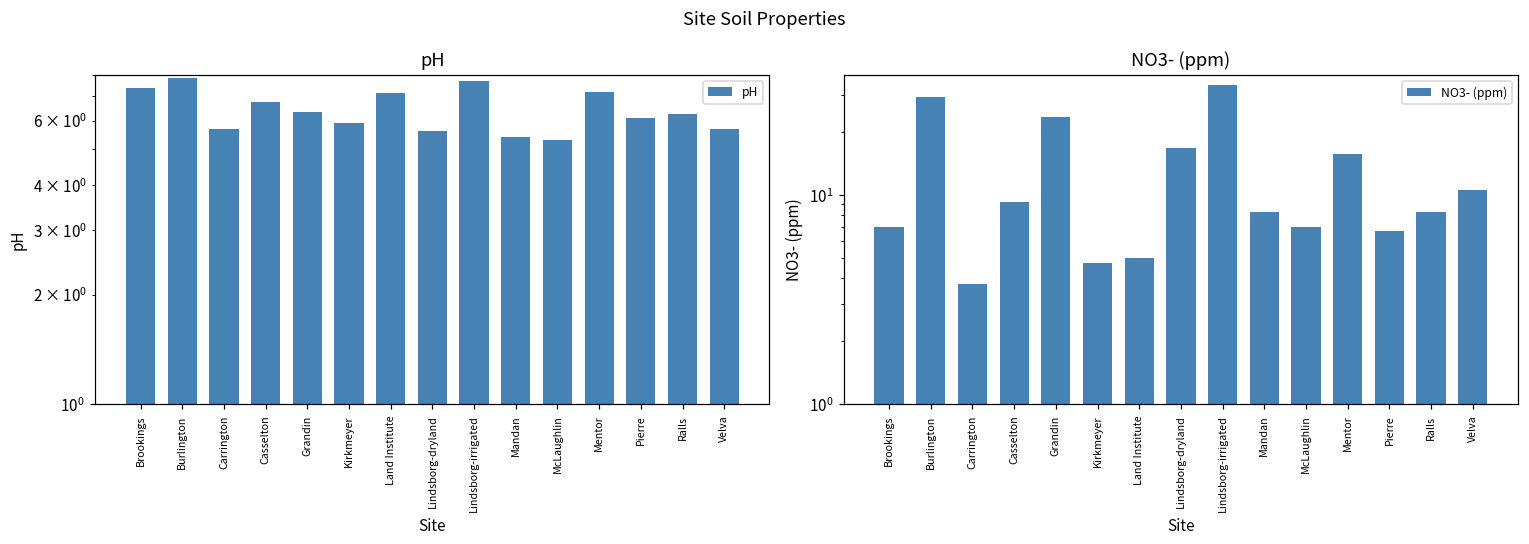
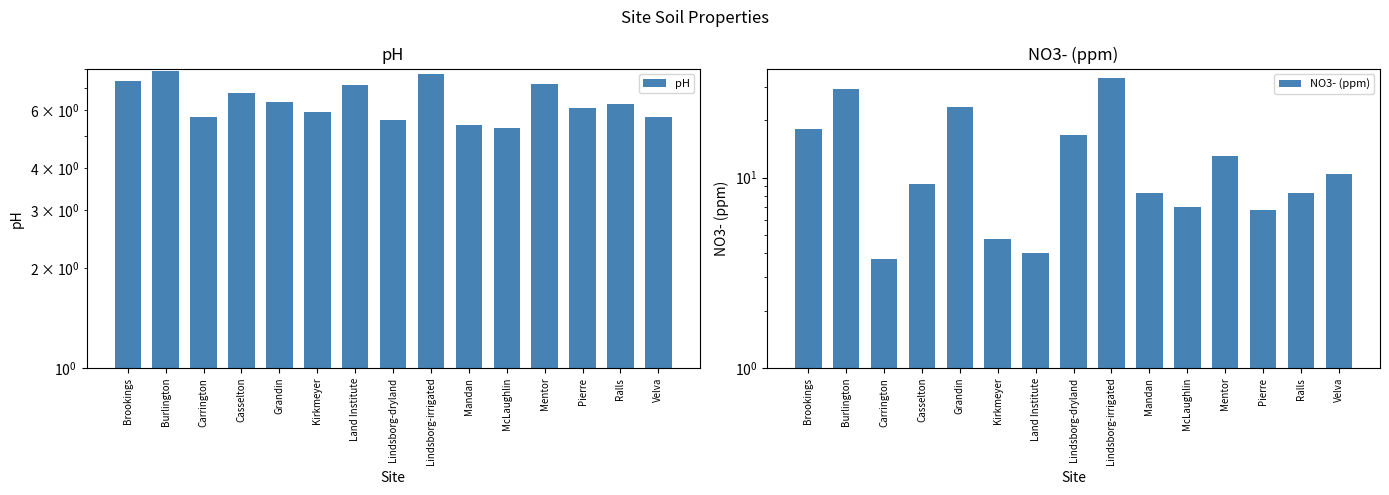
  {
    "NO3- (ppm)": {
-     "Brookings": 7,
+     "Brookings": 18,
      "Burlington": 29,
      "Carrington": 3.8,
      "Casselton": 9,
      "Grandin": 24,
      "Kirkmeyer": 4.8,
-     "Land Institute": 5,
+     "Land Institute": 4,
      "Lindsborg-dryland": 17,
      "Lindsborg-irrigated": 34,
      "Mandan": 8.3,
      "McLaughlin": 7,
-     "Mentor": 16,
+     "Mentor": 13,
      "Pierre": 6.8,
      "Ralls": 8.3,
      "Velva": 11
    }
  }
